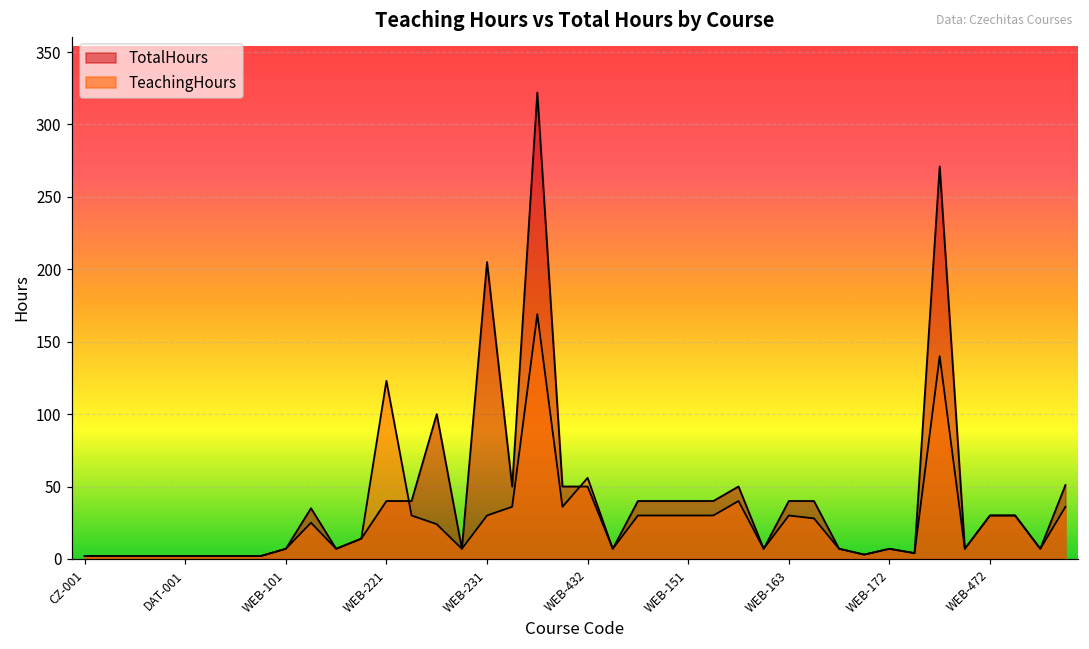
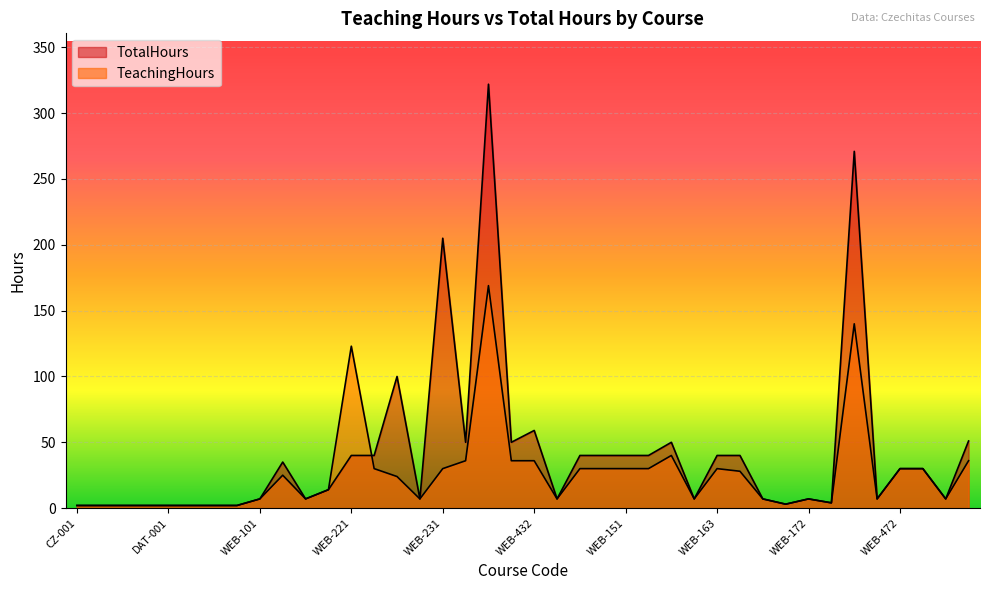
  {
    "TotalHours": {
      "WEB-221": 40,
      "WEB-231": 205,
-     "WEB-432": 50,
+     "WEB-432": 59,
      "WEB-151": 40,
      "WEB-163": 40
    },
    "TeachingHours": {
      "WEB-221": 123,
      "WEB-231": 30,
-     "WEB-432": 56,
+     "WEB-432": 36,
      "WEB-151": 30,
      "WEB-163": 30
    }
  }
